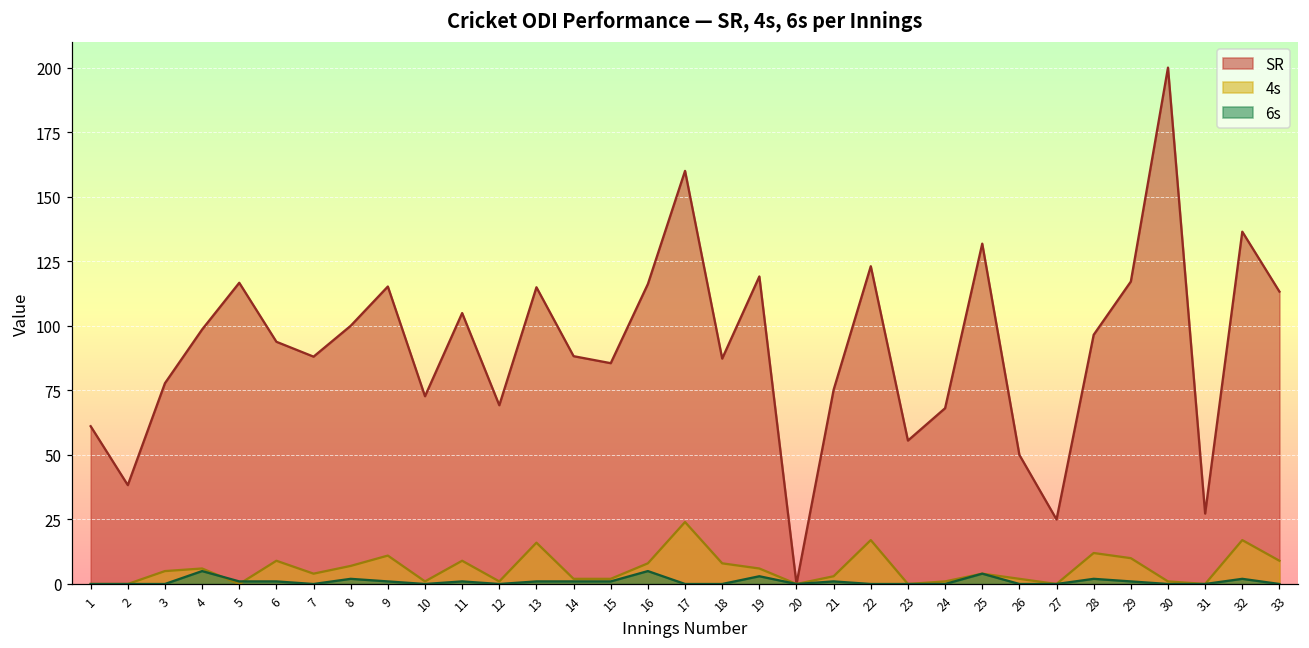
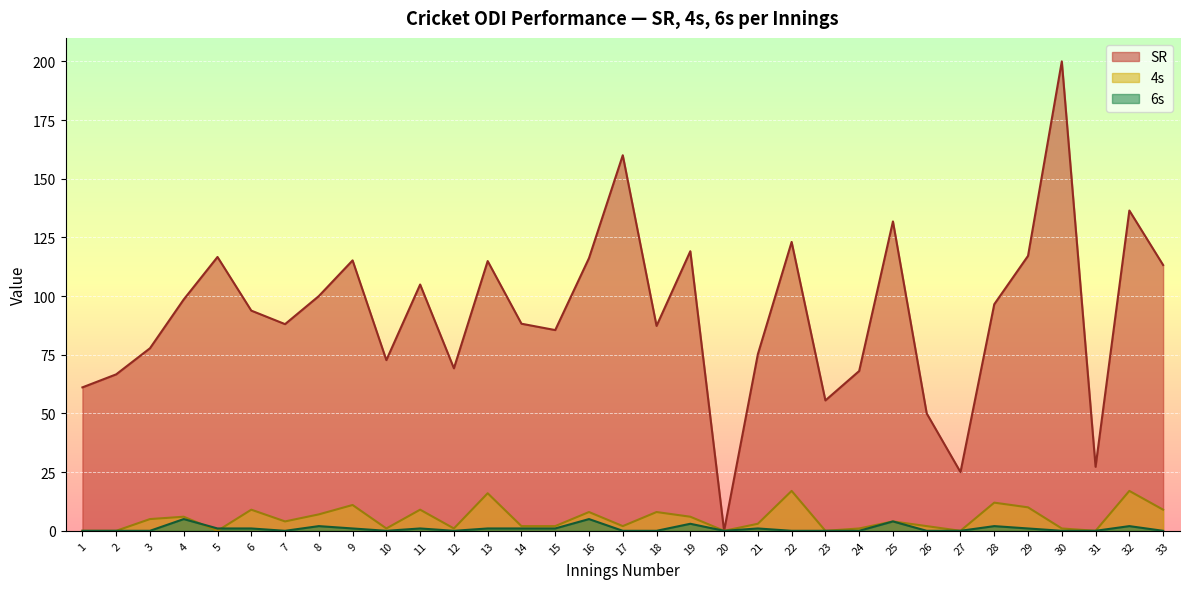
  {
    "SR": {
      "1": 61,
-     "2": 38,
+     "2": 67,
      "3": 78,
      "4": 99,
      "5": 117,
      "6": 94,
      "7": 88,
      "8": 100,
      "9": 115,
      "10": 73,
      "11": 105,
      "12": 69,
      "13": 115,
      "14": 88,
      "15": 86,
      "16": 116,
      "17": 160,
      "18": 87,
      "19": 119,
      "21": 75,
      "22": 123,
      "23": 56,
      "24": 68,
      "25": 132,
      "26": 50,
      "27": 25,
      "28": 97,
      "29": 117,
      "30": 200,
      "31": 27,
      "32": 136,
      "33": 113
    },
    "4s": {
      "3": 5,
      "6": 9,
      "7": 4,
      "8": 7,
      "9": 11,
      "11": 9,
      "13": 16,
      "16": 8,
-     "17": 24,
+     "17": 2,
      "18": 8,
      "19": 6,
      "21": 3,
      "22": 17,
      "26": 2,
      "28": 12,
      "29": 10,
      "32": 17,
      "33": 9
    },
    "6s": {
      "3": 0,
      "6": 1,
      "7": 0,
      "8": 2,
      "9": 1,
      "11": 1,
      "13": 1,
      "16": 5,
      "17": 0,
      "18": 0,
      "19": 3,
      "21": 1,
      "22": 0,
      "26": 0,
      "28": 2,
      "29": 1,
      "32": 2,
      "33": 0
    }
  }
